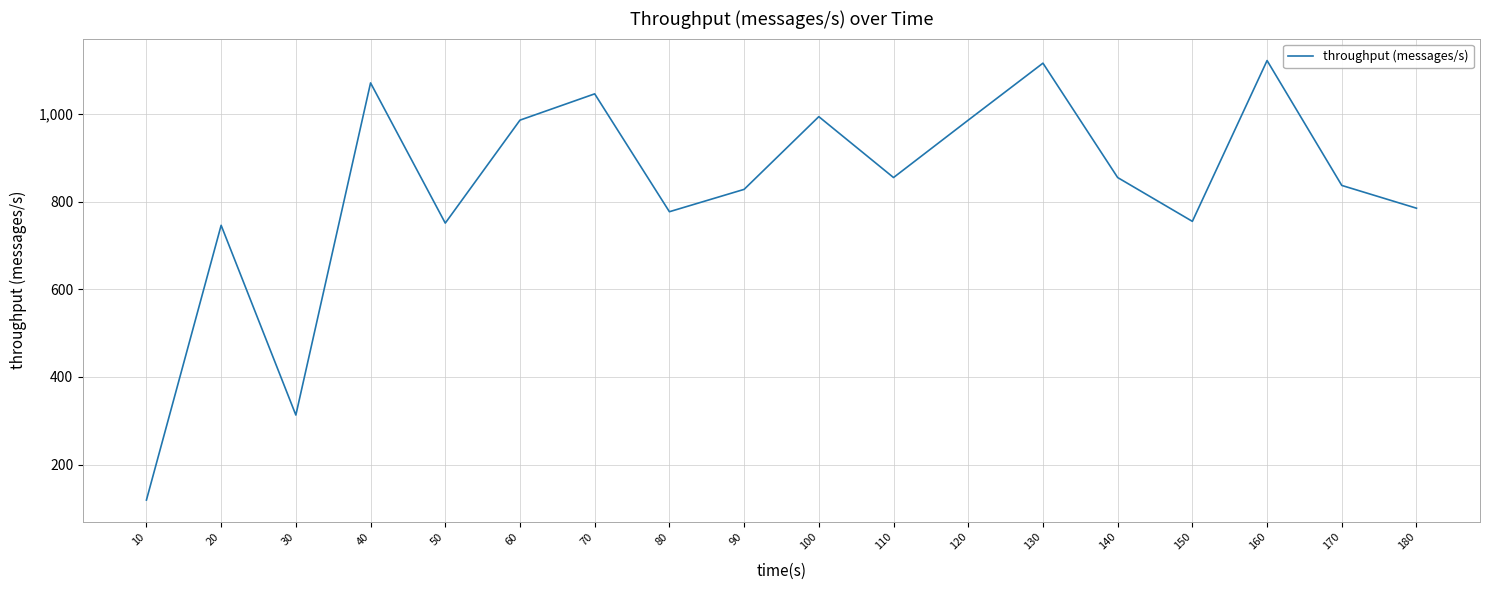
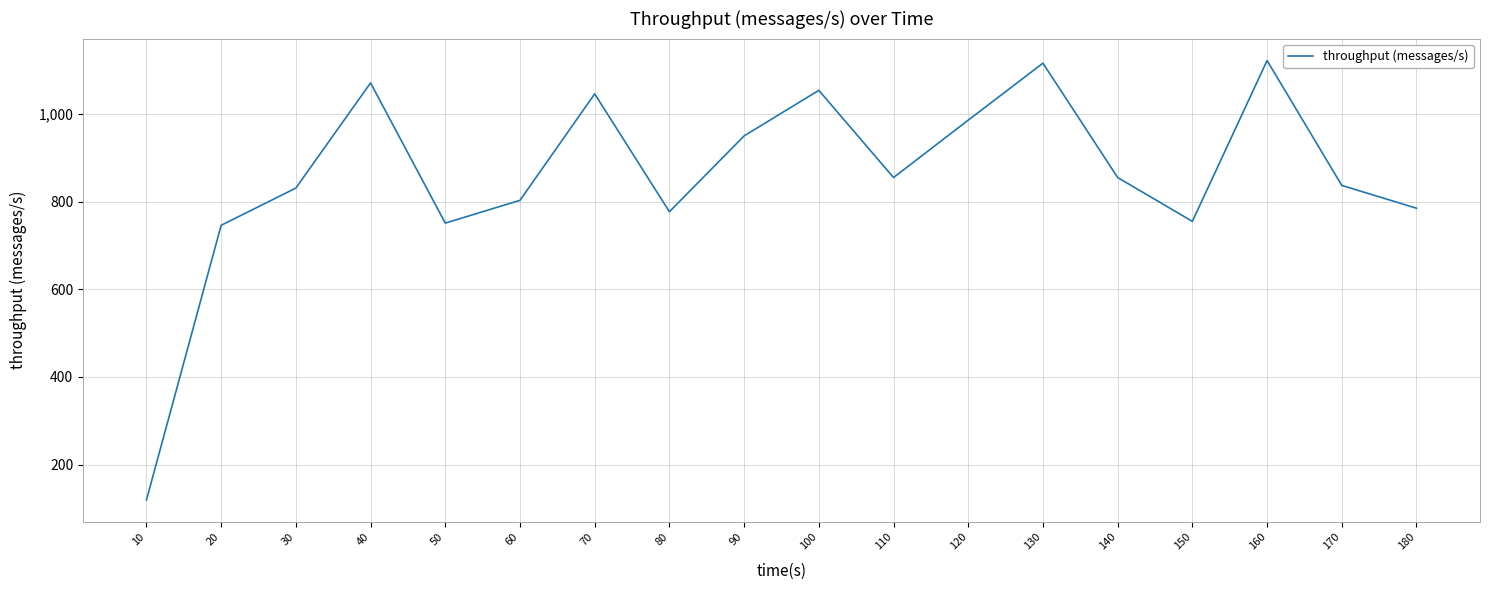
  {
    "10": "120",
    "20": "750",
-   "30": "310",
+   "30": "830",
    "40": "1,070",
    "50": "750",
-   "60": "990",
+   "60": "800",
    "70": "1,050",
    "80": "780",
-   "90": "830",
-   "100": "990",
+   "90": "950",
+   "100": "1,050",
    "110": "860",
    "120": "990",
    "130": "1,120",
    "140": "860",
    "150": "760",
    "160": "1,120",
    "170": "840",
    "180": "790"
  }
